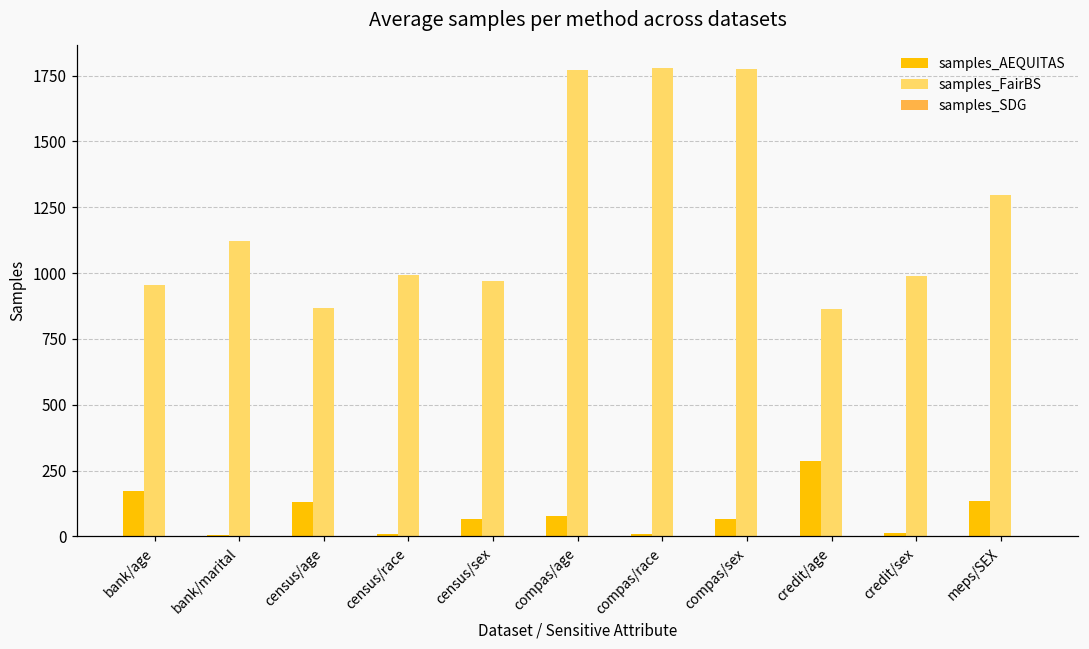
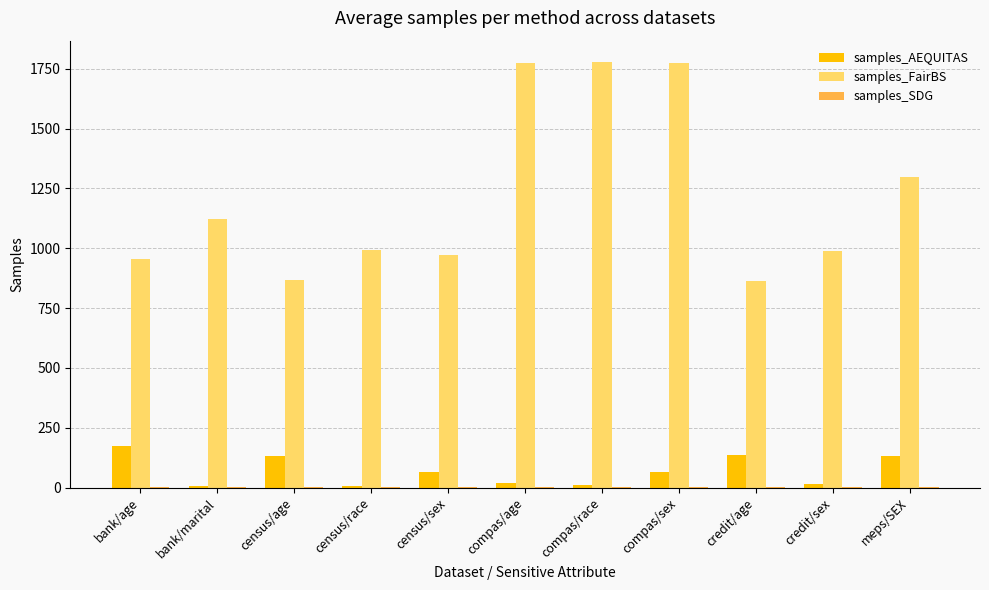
  {
    "samples_AEQUITAS": {
      "bank/age": 170,
      "census/age": 130,
      "census/sex": 70,
-     "compas/age": 80,
+     "compas/age": 20,
      "compas/race": 10,
      "compas/sex": 70,
-     "credit/age": 290,
+     "credit/age": 140,
      "credit/sex": 10,
      "meps/SEX": 130
    }
  }
